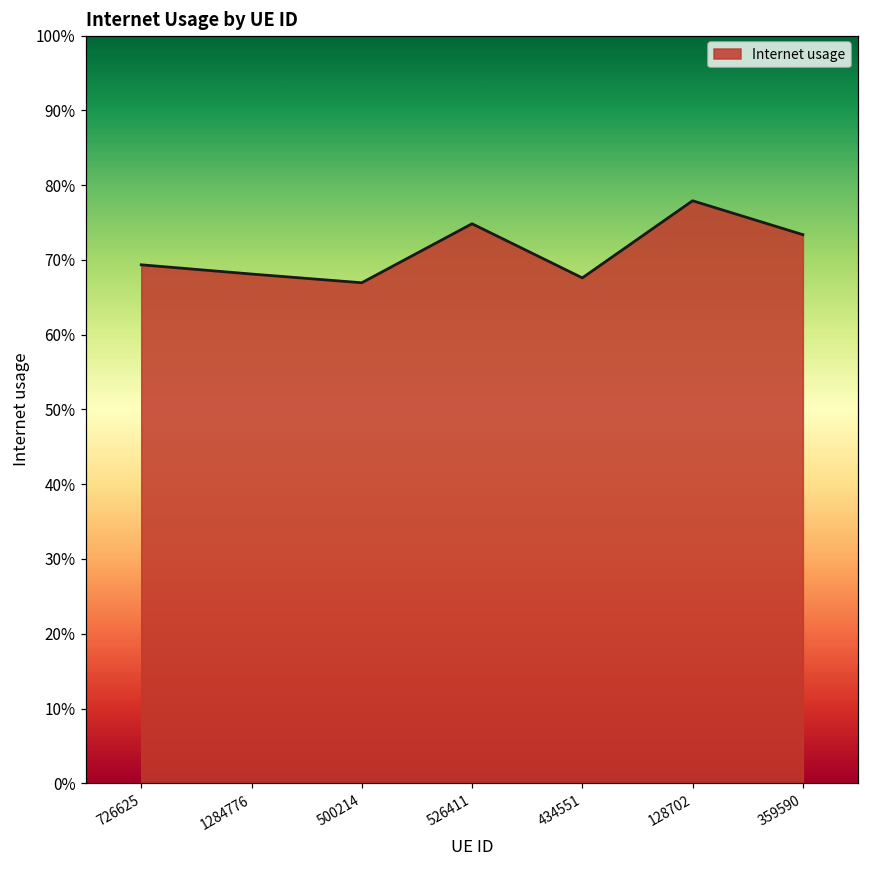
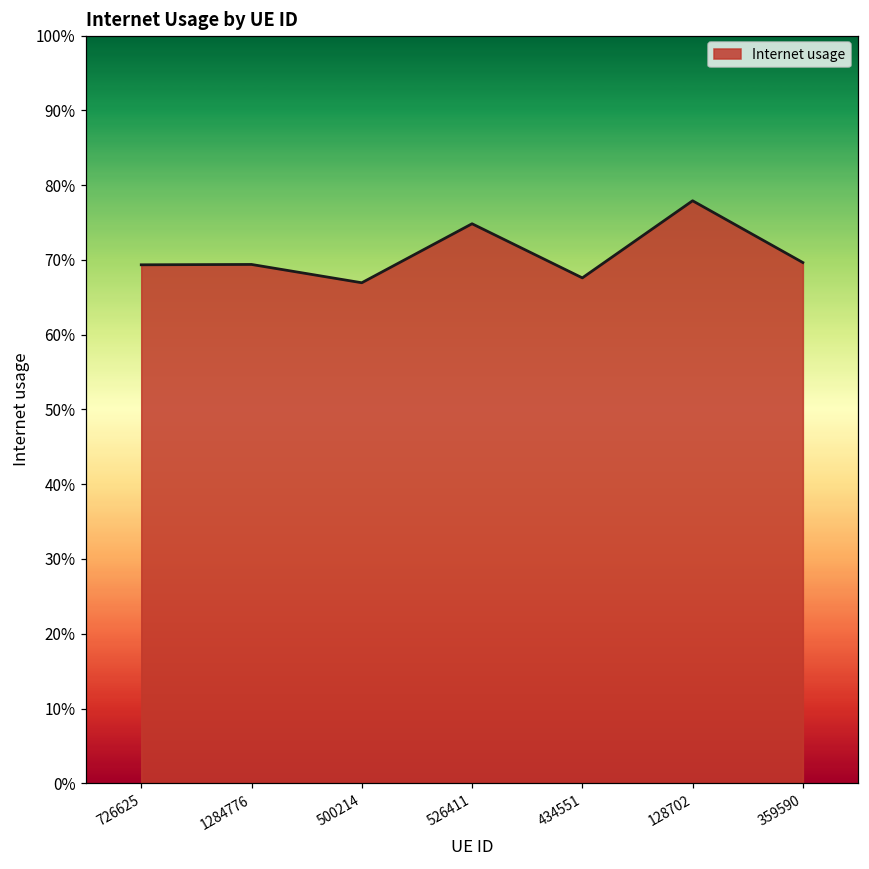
  {
    "726625": "69%",
-   "1284776": "68%",
+   "1284776": "69%",
    "500214": "67%",
    "526411": "75%",
    "434551": "68%",
    "128702": "78%",
-   "359590": "73%"
+   "359590": "70%"
  }
